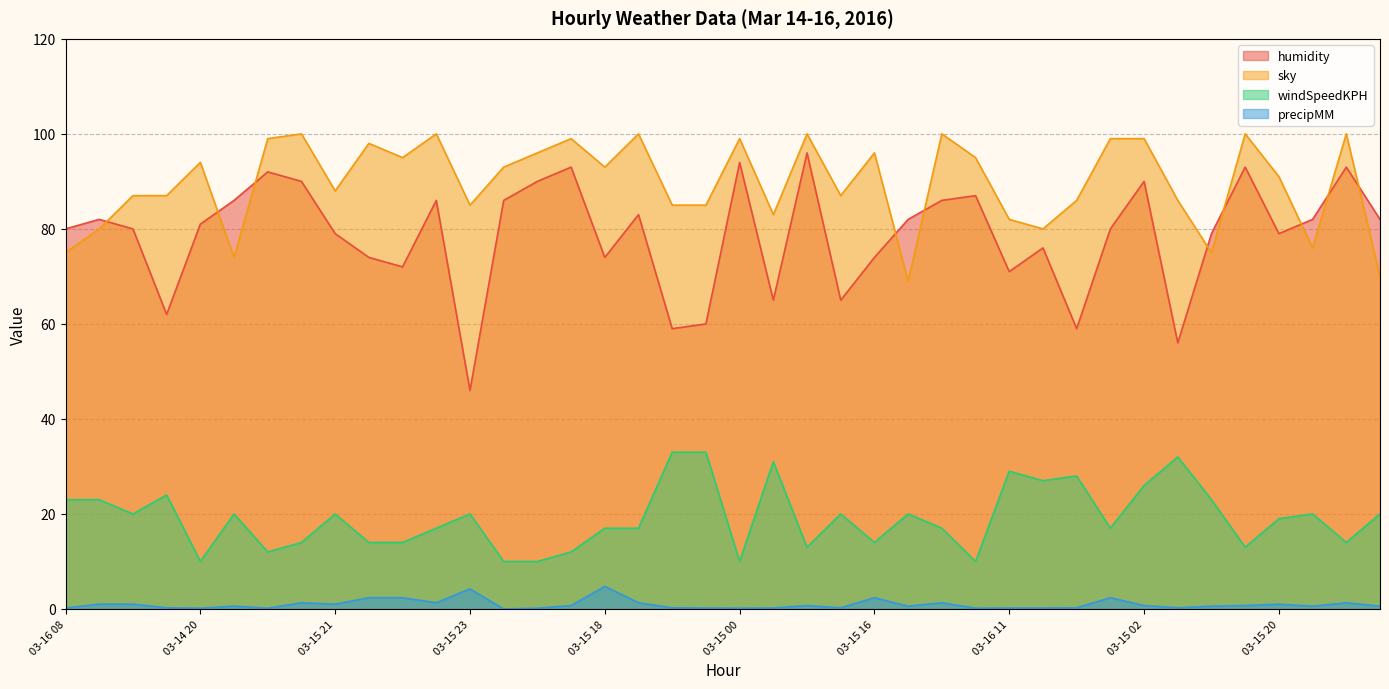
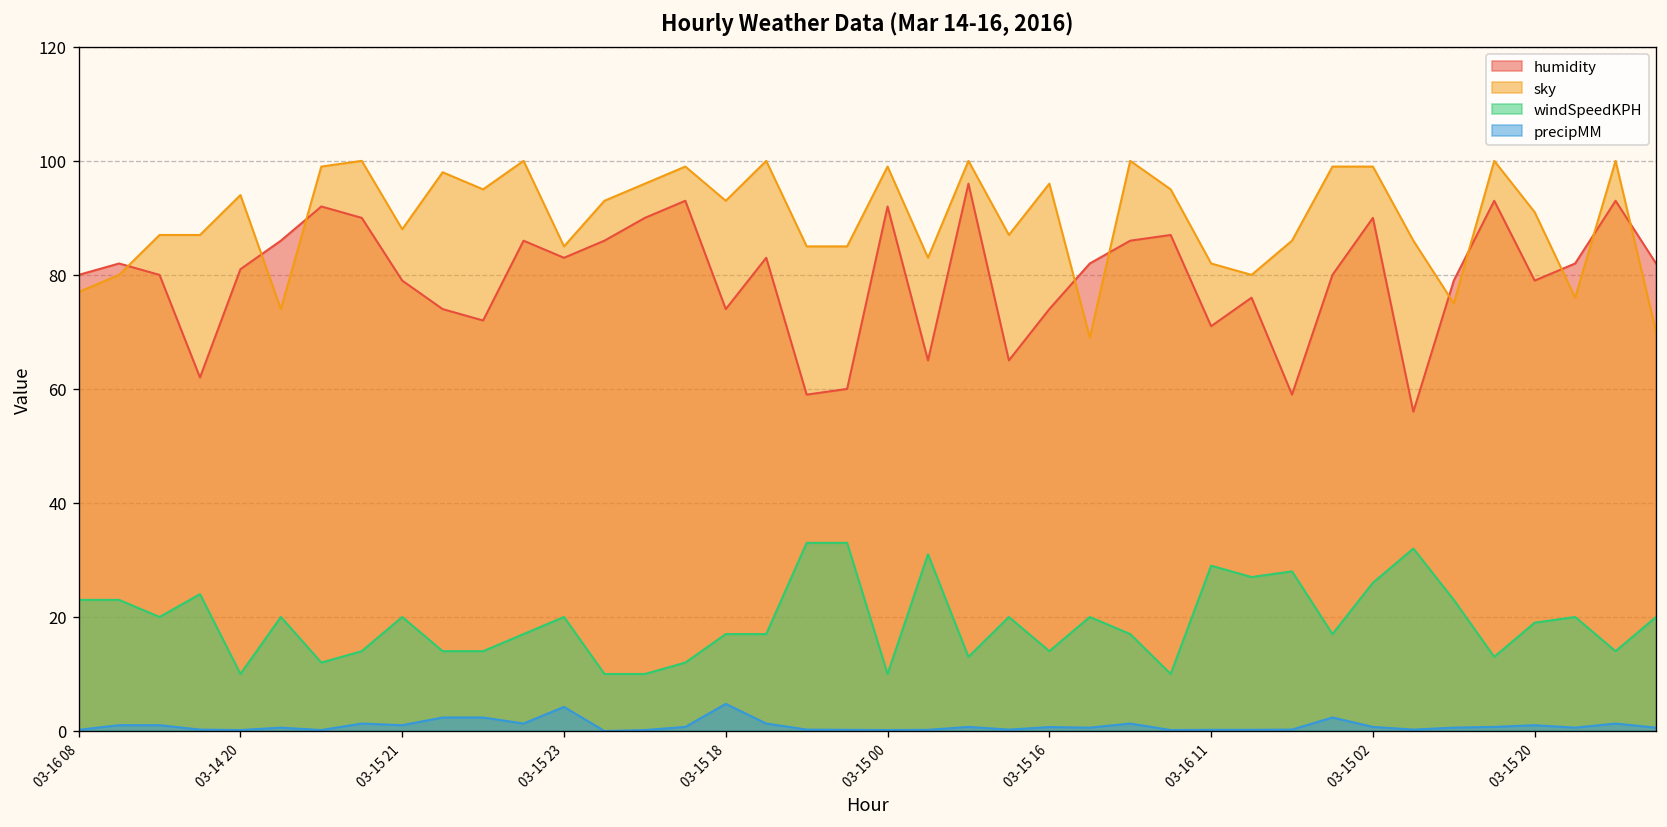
  {
    "humidity": {
      "03-16 08": 80,
      "03-14 20": 81,
      "03-15 21": 79,
-     "03-15 23": 46,
+     "03-15 23": 83,
      "03-15 18": 74,
-     "03-15 00": 94,
+     "03-15 00": 92,
      "03-15 16": 74,
      "03-16 11": 71,
      "03-15 02": 90,
      "03-15 20": 79
    },
    "sky": {
-     "03-16 08": 75,
+     "03-16 08": 77,
      "03-14 20": 94,
      "03-15 21": 88,
      "03-15 23": 85,
      "03-15 18": 93,
      "03-15 00": 99,
      "03-15 16": 96,
      "03-16 11": 82,
      "03-15 02": 99,
      "03-15 20": 91
    },
    "windSpeedKPH": {
      "03-16 08": 23,
      "03-14 20": 10,
      "03-15 21": 20,
      "03-15 23": 20,
      "03-15 18": 17,
      "03-15 00": 10,
      "03-15 16": 14,
      "03-16 11": 29,
      "03-15 02": 26,
      "03-15 20": 19
    },
    "precipMM": {
      "03-16 08": 0,
      "03-14 20": 0,
      "03-15 21": 1,
      "03-15 23": 4,
      "03-15 18": 5,
      "03-15 00": 0,
-     "03-15 16": 2,
+     "03-15 16": 1,
      "03-16 11": 0,
      "03-15 02": 1,
      "03-15 20": 1
    }
  }
